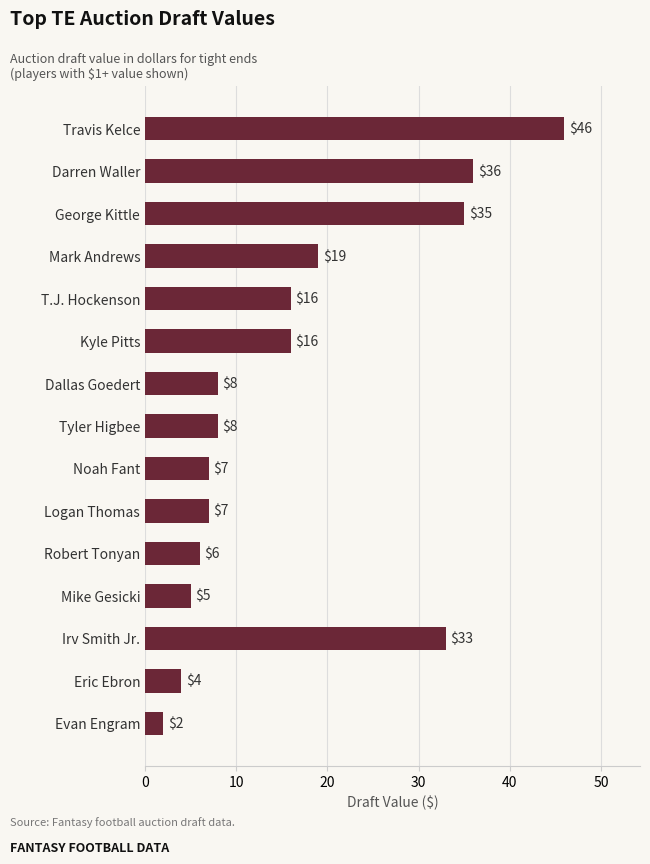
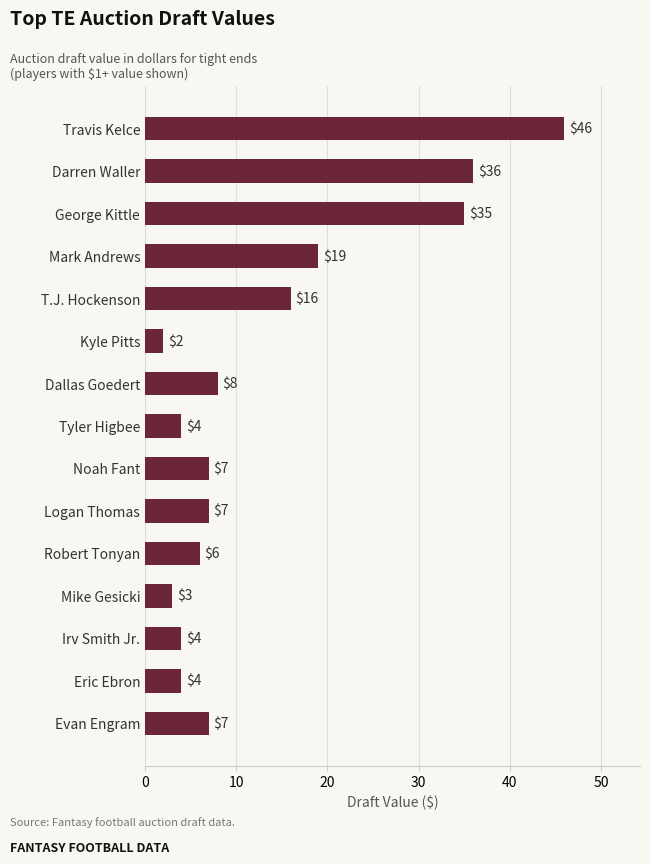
  {
    "Travis Kelce": "$46",
    "Darren Waller": "$36",
    "George Kittle": "$35",
    "Mark Andrews": "$19",
    "T.J. Hockenson": "$16",
-   "Kyle Pitts": "$16",
+   "Kyle Pitts": "$2",
    "Dallas Goedert": "$8",
-   "Tyler Higbee": "$8",
+   "Tyler Higbee": "$4",
    "Noah Fant": "$7",
    "Logan Thomas": "$7",
    "Robert Tonyan": "$6",
-   "Mike Gesicki": "$5",
-   "Irv Smith Jr.": "$33",
+   "Mike Gesicki": "$3",
+   "Irv Smith Jr.": "$4",
    "Eric Ebron": "$4",
-   "Evan Engram": "$2"
+   "Evan Engram": "$7"
  }
